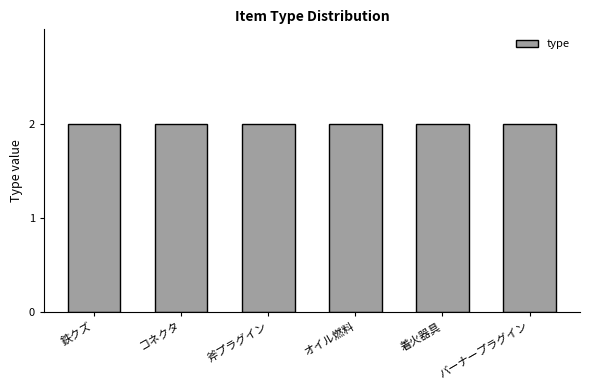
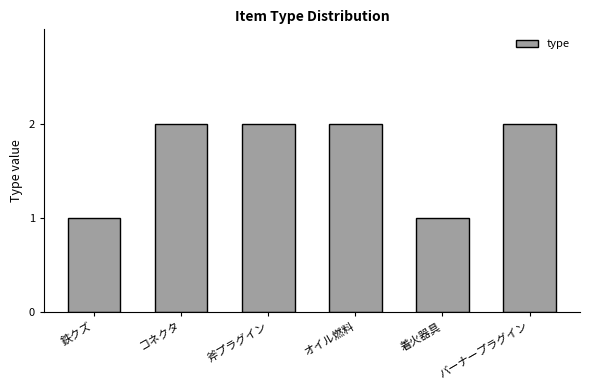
  {
-   "鉄クズ": 2,
+   "鉄クズ": 1,
    "コネクタ": 2,
    "斧プラグイン": 2,
    "オイル燃料": 2,
-   "着火器具": 2,
+   "着火器具": 1,
    "バーナープラグイン": 2
  }
